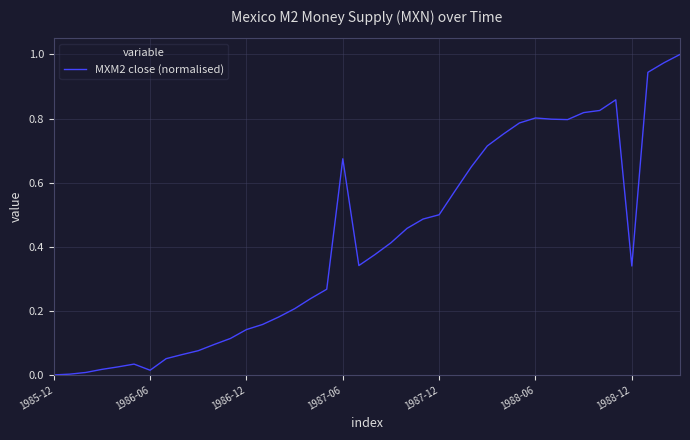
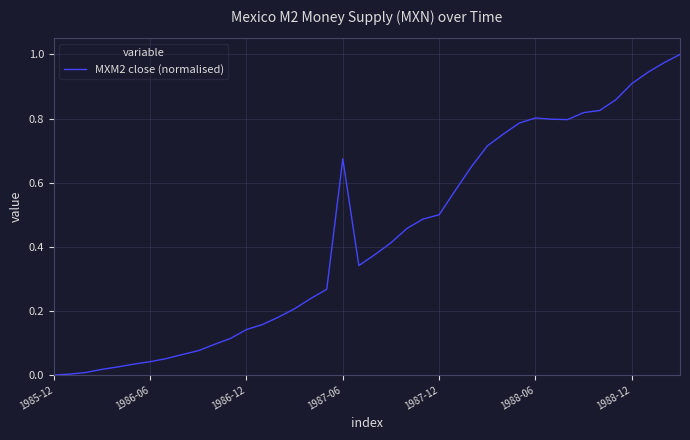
  {
    "1985-12": 0.00,
-   "1986-06": 0.01,
+   "1986-06": 0.04,
    "1986-12": 0.14,
    "1987-06": 0.67,
    "1987-12": 0.50,
    "1988-06": 0.80,
-   "1988-12": 0.34
+   "1988-12": 0.91
  }
